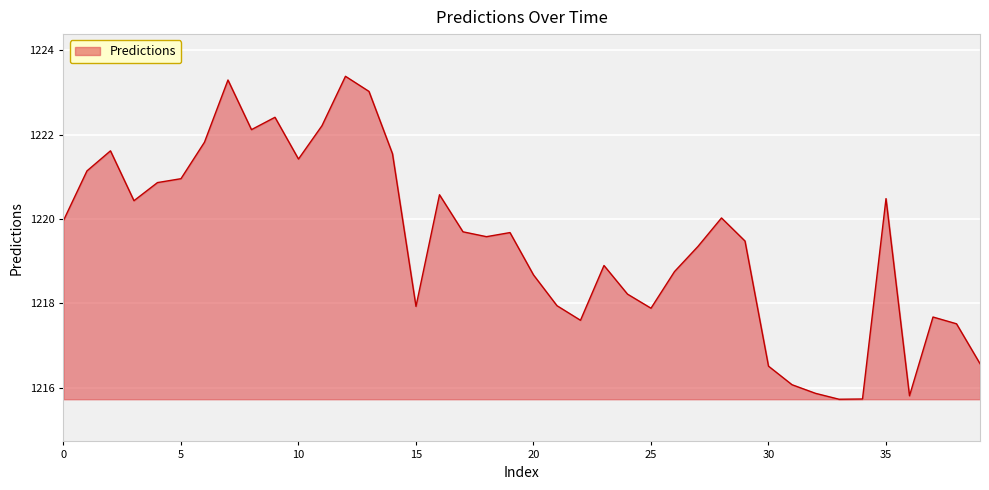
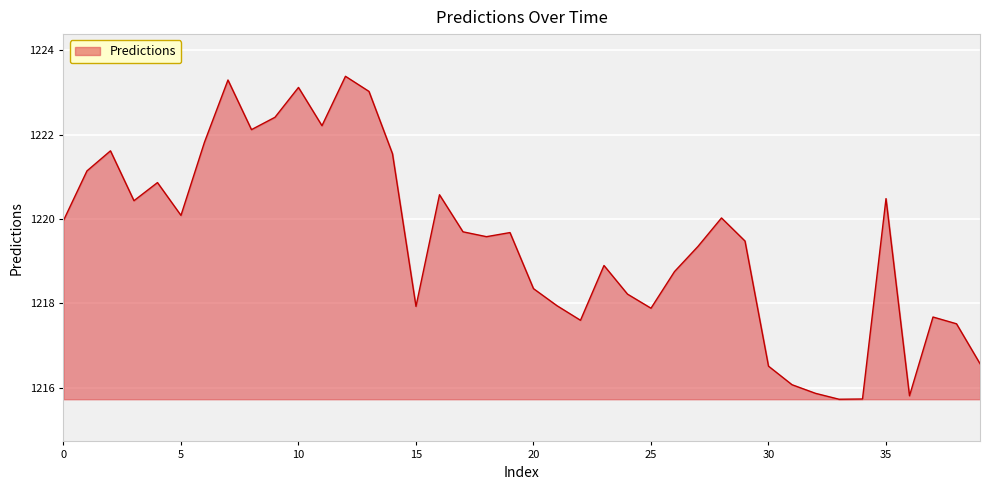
  {
    "0": 1220.0,
-   "5": 1221.0,
-   "10": 1221.4,
+   "5": 1220.1,
+   "10": 1223.1,
    "15": 1217.9,
-   "20": 1218.7,
+   "20": 1218.3,
    "25": 1217.9,
    "30": 1216.5,
    "35": 1220.5
  }
